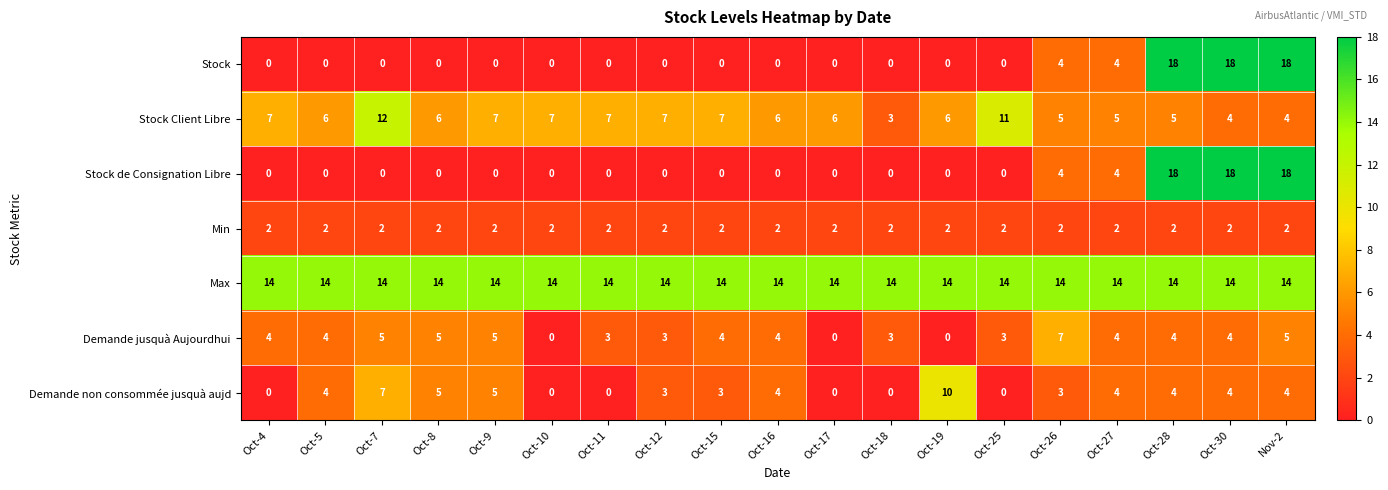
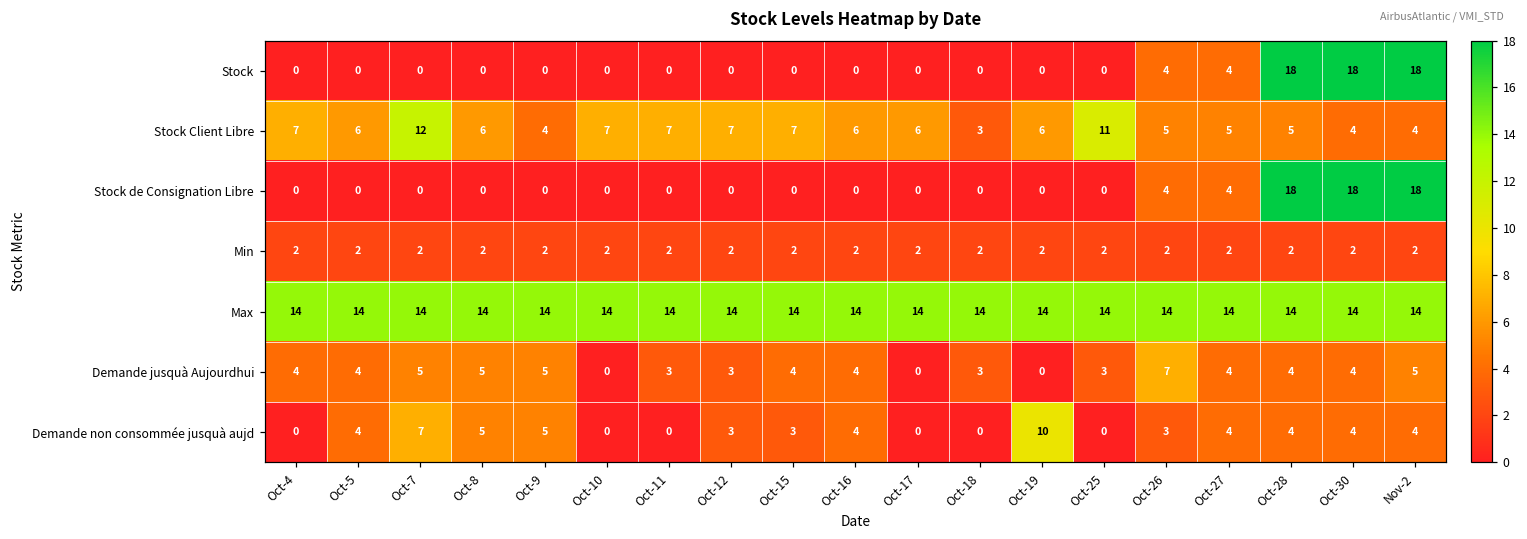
  {
    "Stock": {
      "Oct-4": 0,
      "Oct-5": 0,
      "Oct-7": 0,
      "Oct-8": 0,
      "Oct-9": 0,
      "Oct-10": 0,
      "Oct-11": 0,
      "Oct-12": 0,
      "Oct-15": 0,
      "Oct-16": 0,
      "Oct-17": 0,
      "Oct-18": 0,
      "Oct-19": 0,
      "Oct-25": 0,
      "Oct-26": 4,
      "Oct-27": 4,
      "Oct-28": 18,
      "Oct-30": 18,
      "Nov-2": 18
    },
    "Stock Client Libre": {
      "Oct-4": 7,
      "Oct-5": 6,
      "Oct-7": 12,
      "Oct-8": 6,
-     "Oct-9": 7,
+     "Oct-9": 4,
      "Oct-10": 7,
      "Oct-11": 7,
      "Oct-12": 7,
      "Oct-15": 7,
      "Oct-16": 6,
      "Oct-17": 6,
      "Oct-18": 3,
      "Oct-19": 6,
      "Oct-25": 11,
      "Oct-26": 5,
      "Oct-27": 5,
      "Oct-28": 5,
      "Oct-30": 4,
      "Nov-2": 4
    },
    "Stock de Consignation Libre": {
      "Oct-4": 0,
      "Oct-5": 0,
      "Oct-7": 0,
      "Oct-8": 0,
      "Oct-9": 0,
      "Oct-10": 0,
      "Oct-11": 0,
      "Oct-12": 0,
      "Oct-15": 0,
      "Oct-16": 0,
      "Oct-17": 0,
      "Oct-18": 0,
      "Oct-19": 0,
      "Oct-25": 0,
      "Oct-26": 4,
      "Oct-27": 4,
      "Oct-28": 18,
      "Oct-30": 18,
      "Nov-2": 18
    },
    "Min": {
      "Oct-4": 2,
      "Oct-5": 2,
      "Oct-7": 2,
      "Oct-8": 2,
      "Oct-9": 2,
      "Oct-10": 2,
      "Oct-11": 2,
      "Oct-12": 2,
      "Oct-15": 2,
      "Oct-16": 2,
      "Oct-17": 2,
      "Oct-18": 2,
      "Oct-19": 2,
      "Oct-25": 2,
      "Oct-26": 2,
      "Oct-27": 2,
      "Oct-28": 2,
      "Oct-30": 2,
      "Nov-2": 2
    },
    "Max": {
      "Oct-4": 14,
      "Oct-5": 14,
      "Oct-7": 14,
      "Oct-8": 14,
      "Oct-9": 14,
      "Oct-10": 14,
      "Oct-11": 14,
      "Oct-12": 14,
      "Oct-15": 14,
      "Oct-16": 14,
      "Oct-17": 14,
      "Oct-18": 14,
      "Oct-19": 14,
      "Oct-25": 14,
      "Oct-26": 14,
      "Oct-27": 14,
      "Oct-28": 14,
      "Oct-30": 14,
      "Nov-2": 14
    },
    "Demande jusquà Aujourdhui": {
      "Oct-4": 4,
      "Oct-5": 4,
      "Oct-7": 5,
      "Oct-8": 5,
      "Oct-9": 5,
      "Oct-10": 0,
      "Oct-11": 3,
      "Oct-12": 3,
      "Oct-15": 4,
      "Oct-16": 4,
      "Oct-17": 0,
      "Oct-18": 3,
      "Oct-19": 0,
      "Oct-25": 3,
      "Oct-26": 7,
      "Oct-27": 4,
      "Oct-28": 4,
      "Oct-30": 4,
      "Nov-2": 5
    },
    "Demande non consommée jusquà aujd": {
      "Oct-4": 0,
      "Oct-5": 4,
      "Oct-7": 7,
      "Oct-8": 5,
      "Oct-9": 5,
      "Oct-10": 0,
      "Oct-11": 0,
      "Oct-12": 3,
      "Oct-15": 3,
      "Oct-16": 4,
      "Oct-17": 0,
      "Oct-18": 0,
      "Oct-19": 10,
      "Oct-25": 0,
      "Oct-26": 3,
      "Oct-27": 4,
      "Oct-28": 4,
      "Oct-30": 4,
      "Nov-2": 4
    }
  }
